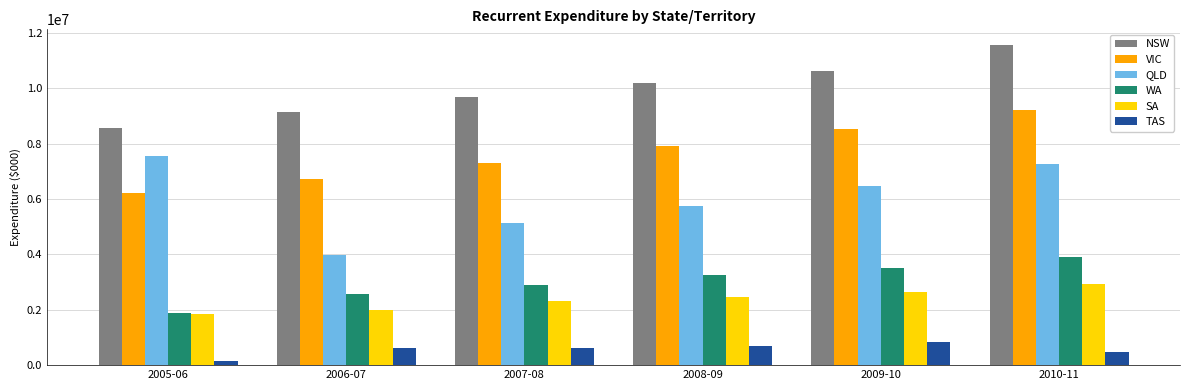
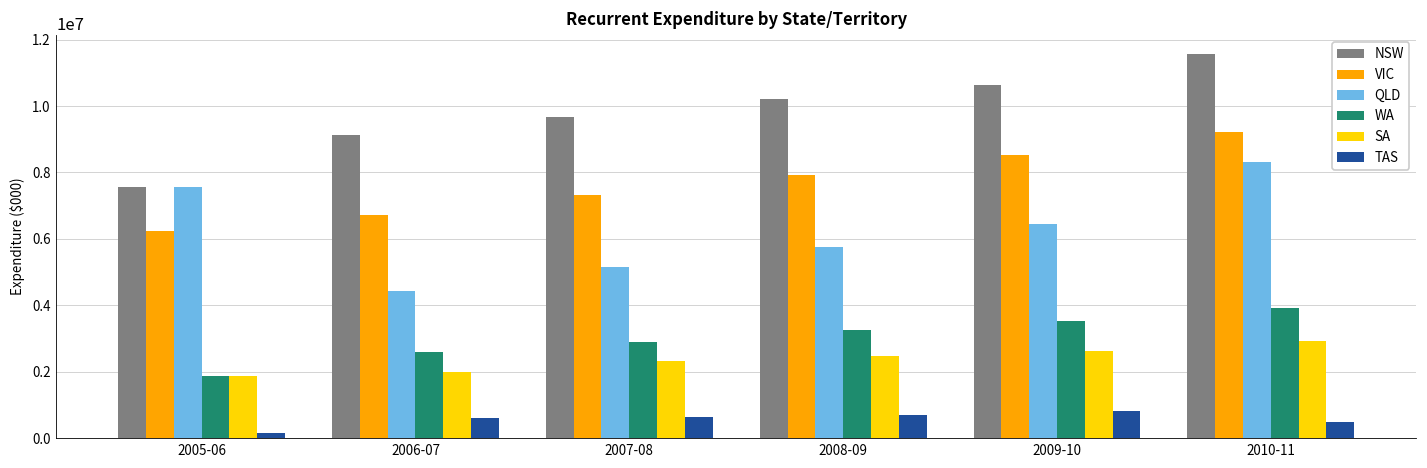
  {
    "NSW": {
-     "2005-06": 8600000,
+     "2005-06": 7600000,
      "2006-07": 9100000,
      "2007-08": 9700000,
      "2008-09": 10200000,
      "2009-10": 10600000,
      "2010-11": 11600000
    },
    "QLD": {
      "2005-06": 7600000,
-     "2006-07": 4000000,
+     "2006-07": 4400000,
      "2007-08": 5100000,
      "2008-09": 5800000,
      "2009-10": 6500000,
-     "2010-11": 7300000
+     "2010-11": 8300000
    },
    "WA": {
      "2005-06": 1900000,
      "2006-07": 2600000,
      "2007-08": 2900000,
      "2008-09": 3300000,
      "2009-10": 3500000,
      "2010-11": 3900000
    },
    "TAS": {
      "2005-06": 200000,
      "2006-07": 600000,
      "2007-08": 600000,
      "2008-09": 700000,
      "2009-10": 800000,
      "2010-11": 500000
    }
  }
